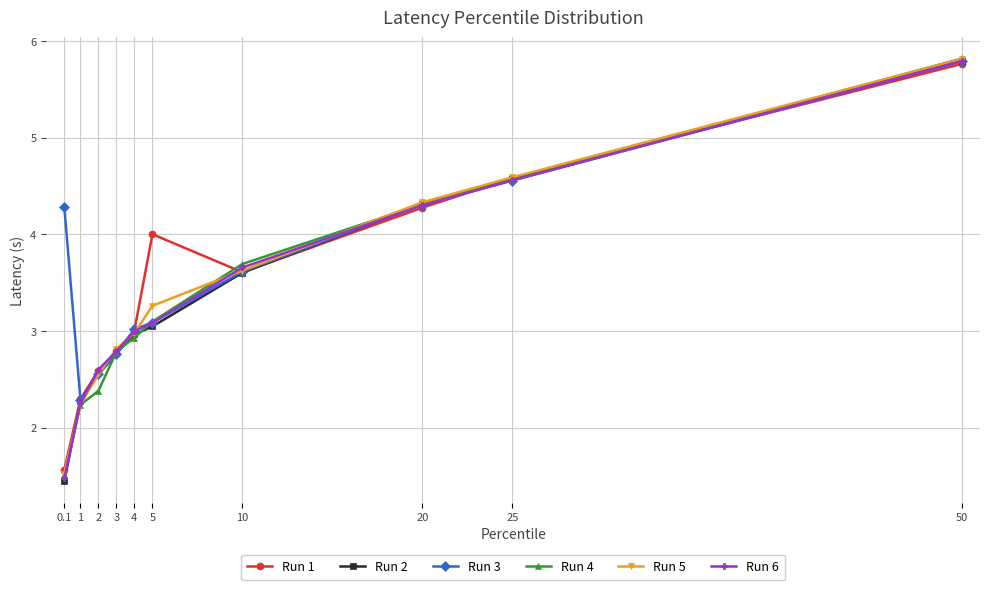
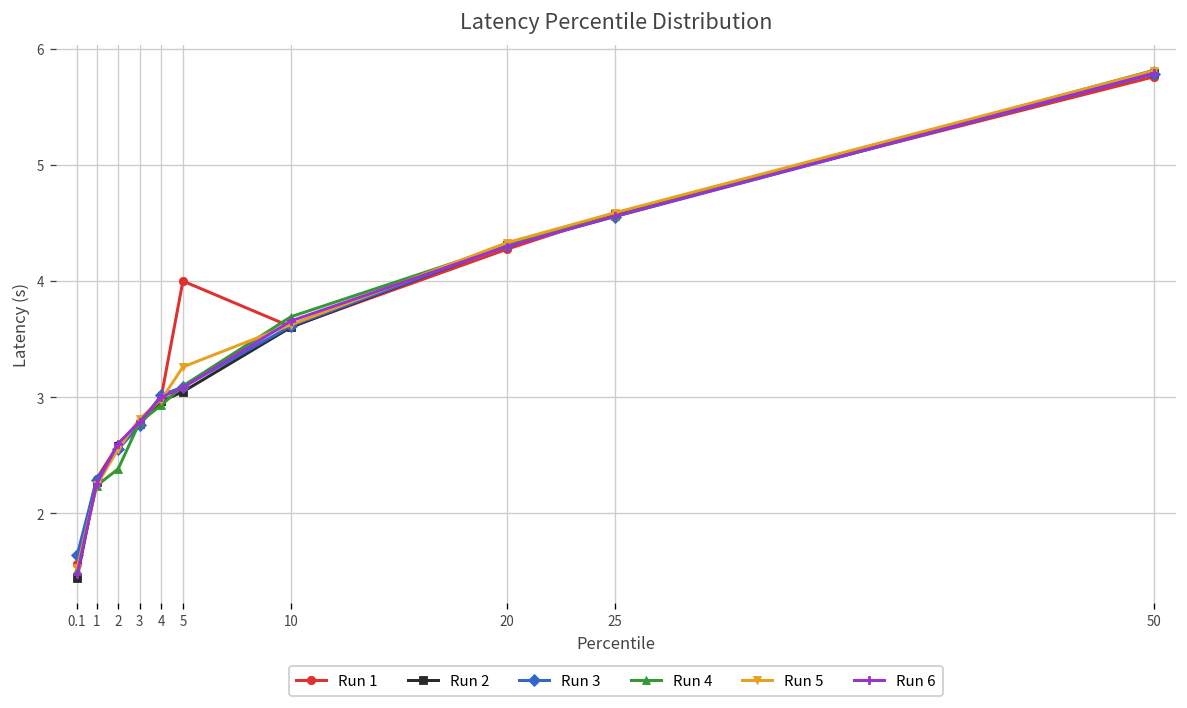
  {
    "Run 1": {
      "0.1": 1.6,
      "5": 4.0,
      "50": 5.8
    },
    "Run 2": {
      "0.1": 1.4,
      "5": 3.0
    },
    "Run 3": {
-     "0.1": 4.3
+     "0.1": 1.6
    },
    "Run 4": {
      "2": 2.4,
      "4": 2.9,
      "10": 3.7
    },
    "Run 5": {
      "5": 3.3
    },
    "Run 6": {
      "0.1": 1.5,
      "10": 3.7
    }
  }
